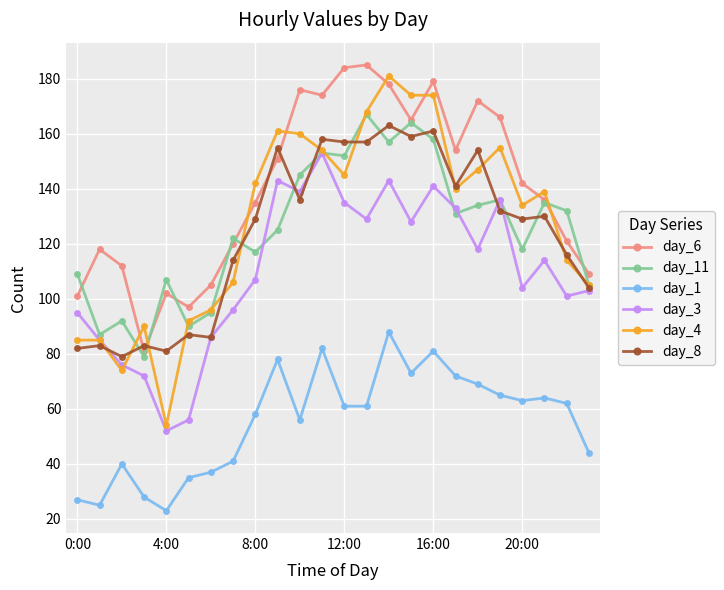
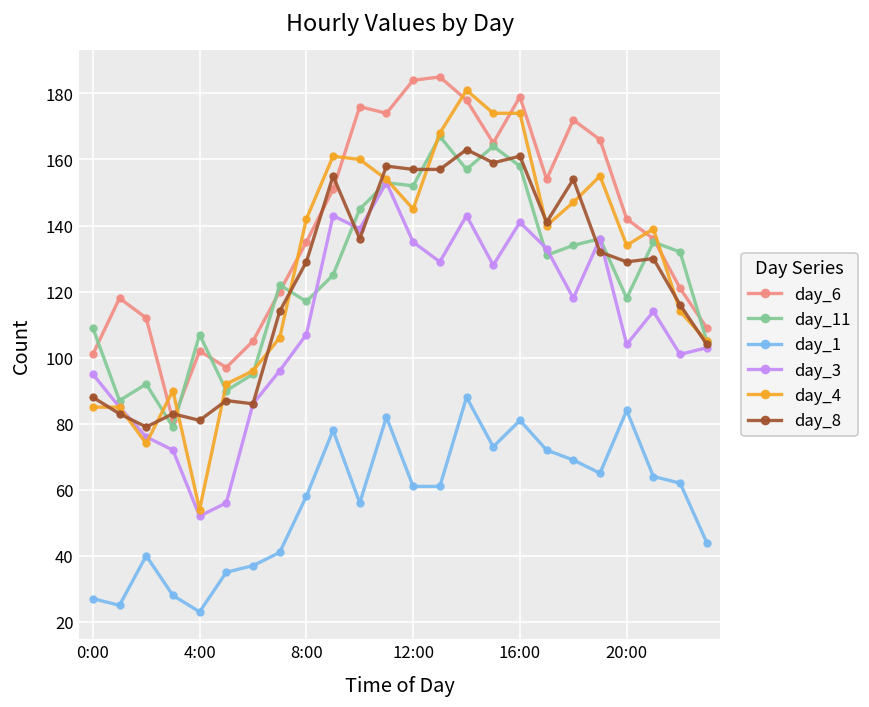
  {
    "day_6": {
      "0:00": 101,
      "4:00": 102,
      "8:00": 135,
      "12:00": 184,
      "16:00": 179,
      "20:00": 142
    },
    "day_11": {
      "0:00": 109,
      "4:00": 107,
      "8:00": 117,
      "12:00": 152,
      "16:00": 158,
      "20:00": 118
    },
    "day_1": {
      "0:00": 27,
      "4:00": 23,
      "8:00": 58,
      "12:00": 61,
      "16:00": 81,
-     "20:00": 63
+     "20:00": 84
    },
    "day_3": {
      "0:00": 95,
      "4:00": 52,
      "8:00": 107,
      "12:00": 135,
      "16:00": 141,
      "20:00": 104
    },
    "day_4": {
      "0:00": 85,
      "4:00": 54,
      "8:00": 142,
      "12:00": 145,
      "16:00": 174,
      "20:00": 134
    },
    "day_8": {
-     "0:00": 82,
+     "0:00": 88,
      "4:00": 81,
      "8:00": 129,
      "12:00": 157,
      "16:00": 161,
      "20:00": 129
    }
  }
